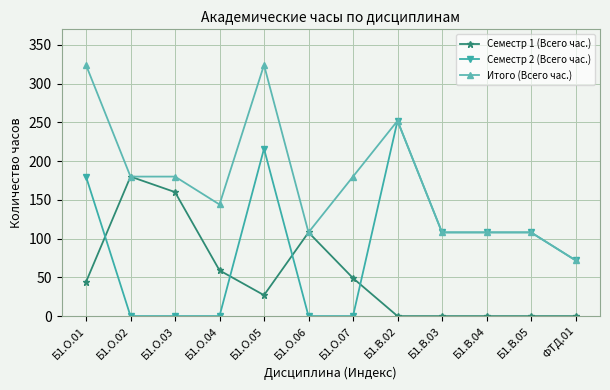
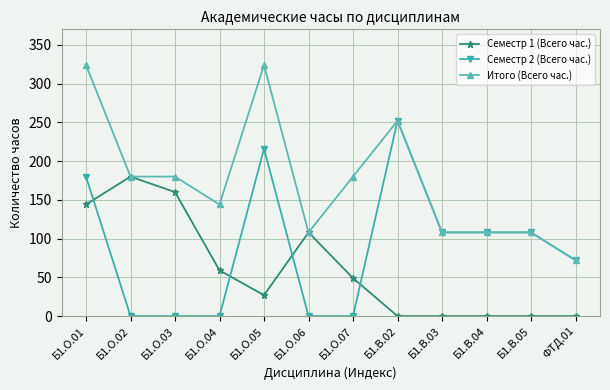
  {
    "Семестр 1 (Всего час.)": {
-     "Б1.О.01": 40,
+     "Б1.О.01": 140,
      "Б1.О.03": 160,
      "Б1.О.04": 60,
      "Б1.О.05": 30,
      "Б1.О.07": 50,
      "Б1.В.02": 0,
      "Б1.В.03": 0,
      "Б1.В.04": 0,
      "Б1.В.05": 0,
      "ФТД.01": 0
    }
  }
